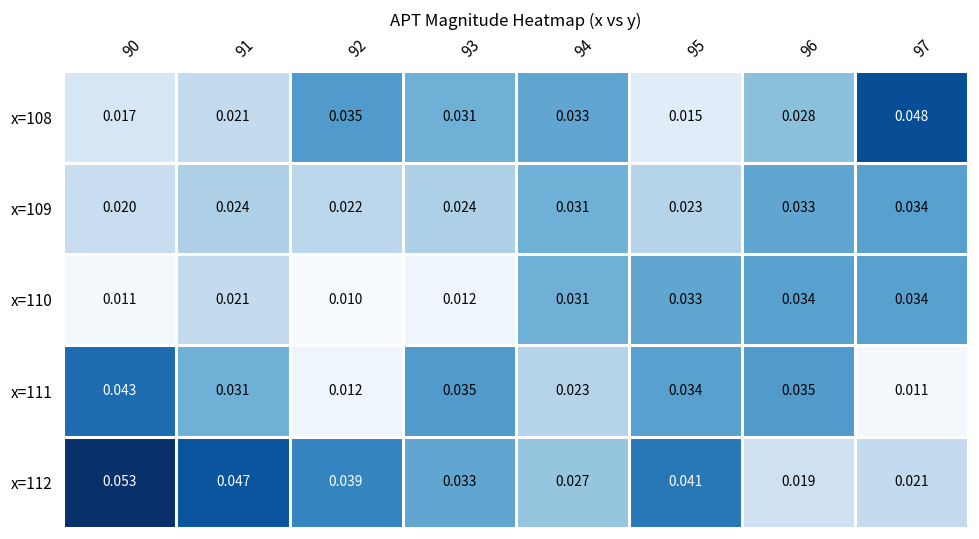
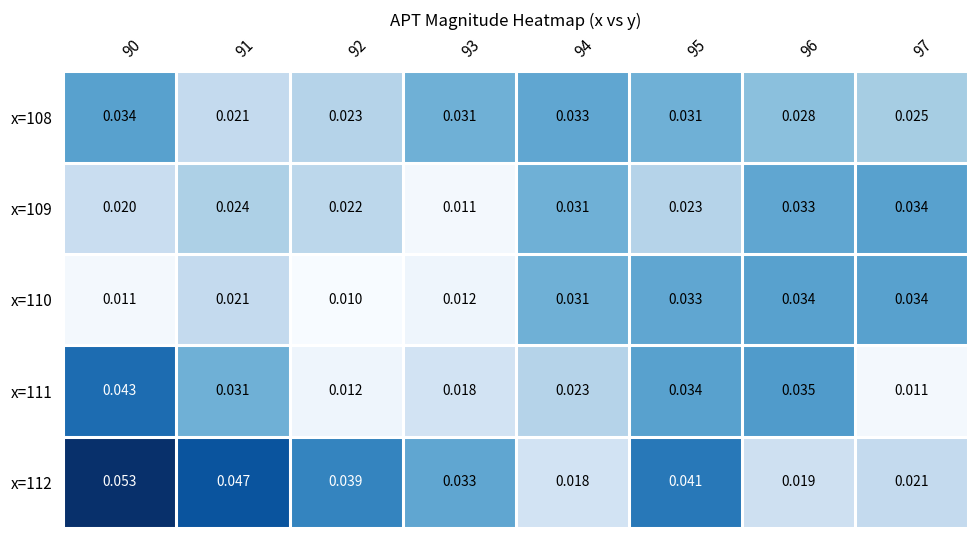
  {
    "x=108": {
-     "90": 0.017,
+     "90": 0.034,
      "91": 0.021,
-     "92": 0.035,
+     "92": 0.023,
      "93": 0.031,
      "94": 0.033,
-     "95": 0.015,
+     "95": 0.031,
      "96": 0.028,
-     "97": 0.048
+     "97": 0.025
    },
    "x=109": {
      "90": 0.020,
      "91": 0.024,
      "92": 0.022,
-     "93": 0.024,
+     "93": 0.011,
      "94": 0.031,
      "95": 0.023,
      "96": 0.033,
      "97": 0.034
    },
    "x=110": {
      "90": 0.011,
      "91": 0.021,
      "92": 0.010,
      "93": 0.012,
      "94": 0.031,
      "95": 0.033,
      "96": 0.034,
      "97": 0.034
    },
    "x=111": {
      "90": 0.043,
      "91": 0.031,
      "92": 0.012,
-     "93": 0.035,
+     "93": 0.018,
      "94": 0.023,
      "95": 0.034,
      "96": 0.035,
      "97": 0.011
    },
    "x=112": {
      "90": 0.053,
      "91": 0.047,
      "92": 0.039,
      "93": 0.033,
-     "94": 0.027,
+     "94": 0.018,
      "95": 0.041,
      "96": 0.019,
      "97": 0.021
    }
  }
